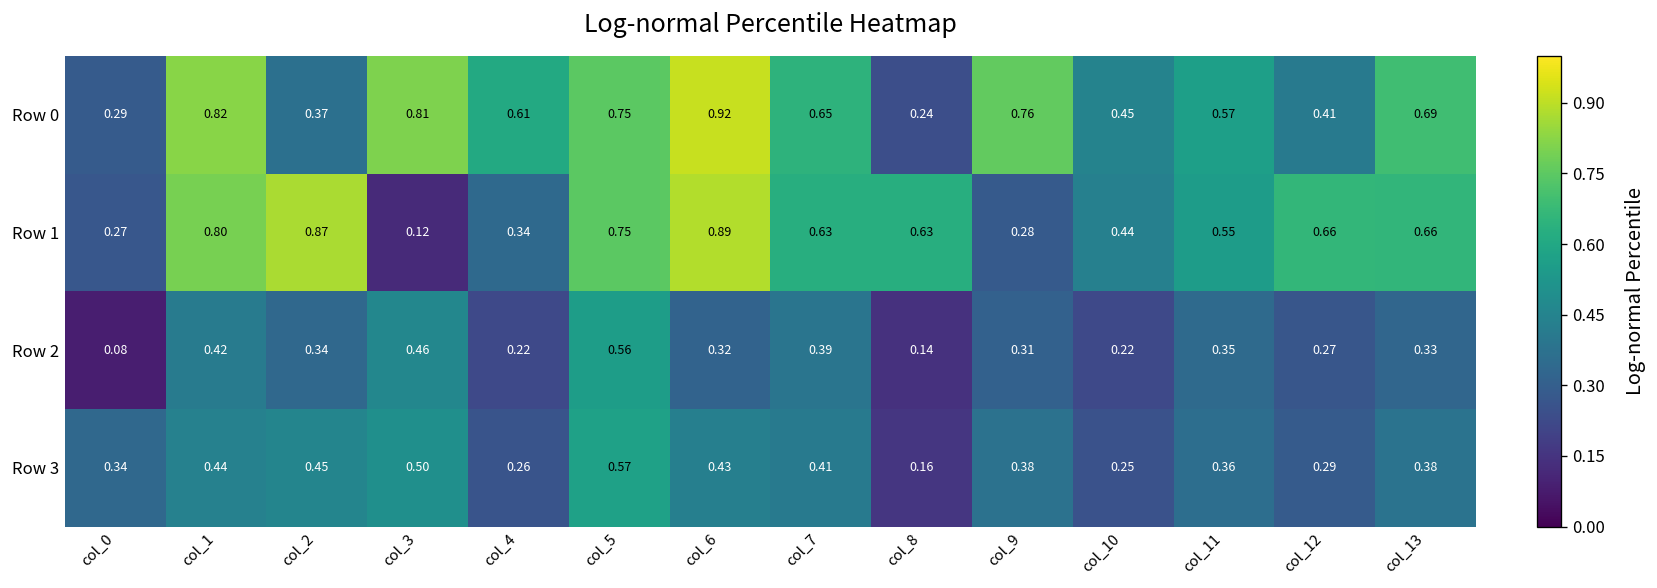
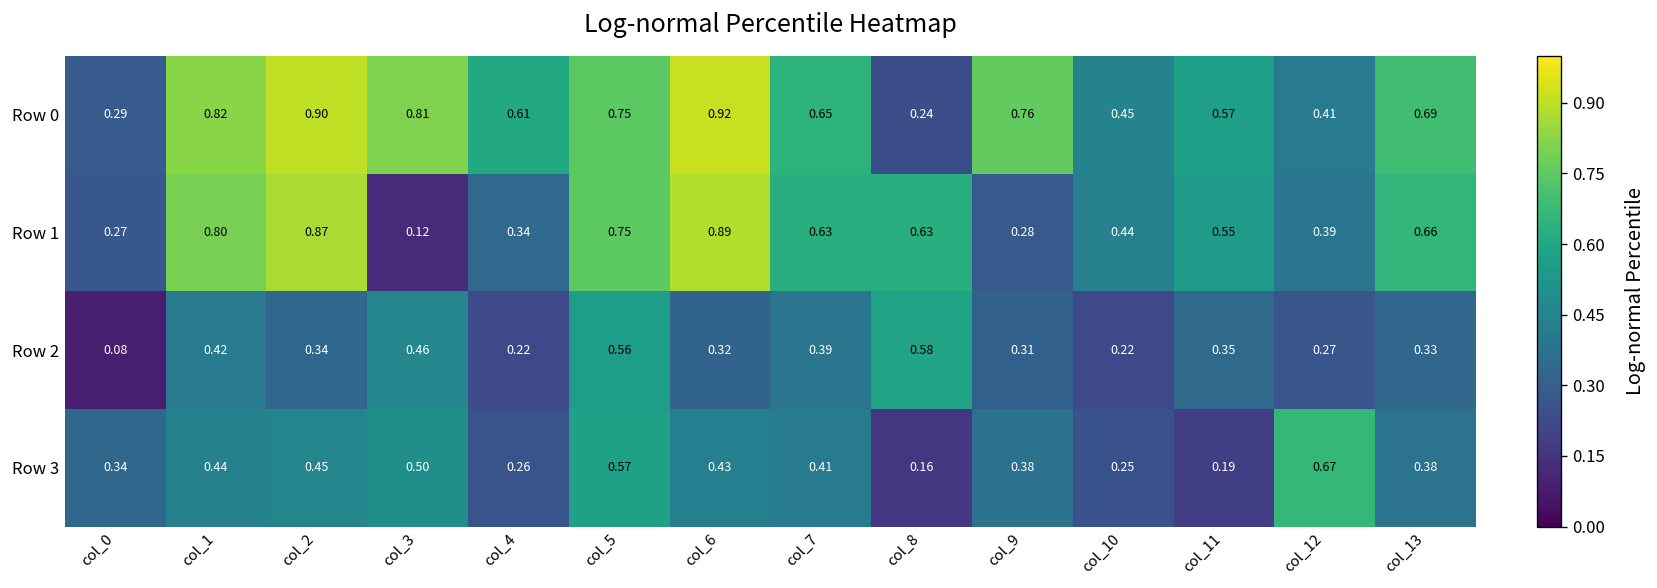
  {
    "Row 0": {
      "col_0": 0.29,
      "col_1": 0.82,
-     "col_2": 0.37,
+     "col_2": 0.90,
      "col_3": 0.81,
      "col_4": 0.61,
      "col_5": 0.75,
      "col_6": 0.92,
      "col_7": 0.65,
      "col_8": 0.24,
      "col_9": 0.76,
      "col_10": 0.45,
      "col_11": 0.57,
      "col_12": 0.41,
      "col_13": 0.69
    },
    "Row 1": {
      "col_0": 0.27,
      "col_1": 0.80,
      "col_2": 0.87,
      "col_3": 0.12,
      "col_4": 0.34,
      "col_5": 0.75,
      "col_6": 0.89,
      "col_7": 0.63,
      "col_8": 0.63,
      "col_9": 0.28,
      "col_10": 0.44,
      "col_11": 0.55,
-     "col_12": 0.66,
+     "col_12": 0.39,
      "col_13": 0.66
    },
    "Row 2": {
      "col_0": 0.08,
      "col_1": 0.42,
      "col_2": 0.34,
      "col_3": 0.46,
      "col_4": 0.22,
      "col_5": 0.56,
      "col_6": 0.32,
      "col_7": 0.39,
-     "col_8": 0.14,
+     "col_8": 0.58,
      "col_9": 0.31,
      "col_10": 0.22,
      "col_11": 0.35,
      "col_12": 0.27,
      "col_13": 0.33
    },
    "Row 3": {
      "col_0": 0.34,
      "col_1": 0.44,
      "col_2": 0.45,
      "col_3": 0.50,
      "col_4": 0.26,
      "col_5": 0.57,
      "col_6": 0.43,
      "col_7": 0.41,
      "col_8": 0.16,
      "col_9": 0.38,
      "col_10": 0.25,
-     "col_11": 0.36,
-     "col_12": 0.29,
+     "col_11": 0.19,
+     "col_12": 0.67,
      "col_13": 0.38
    }
  }
